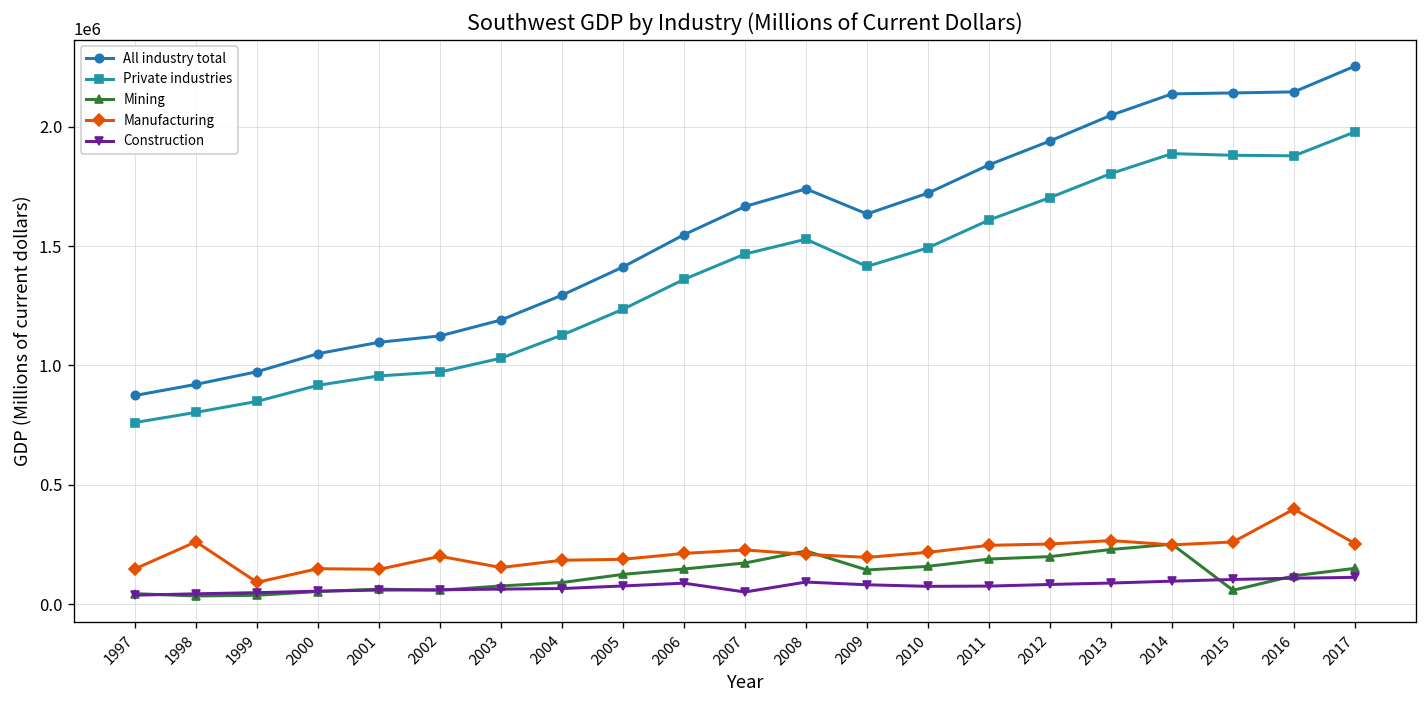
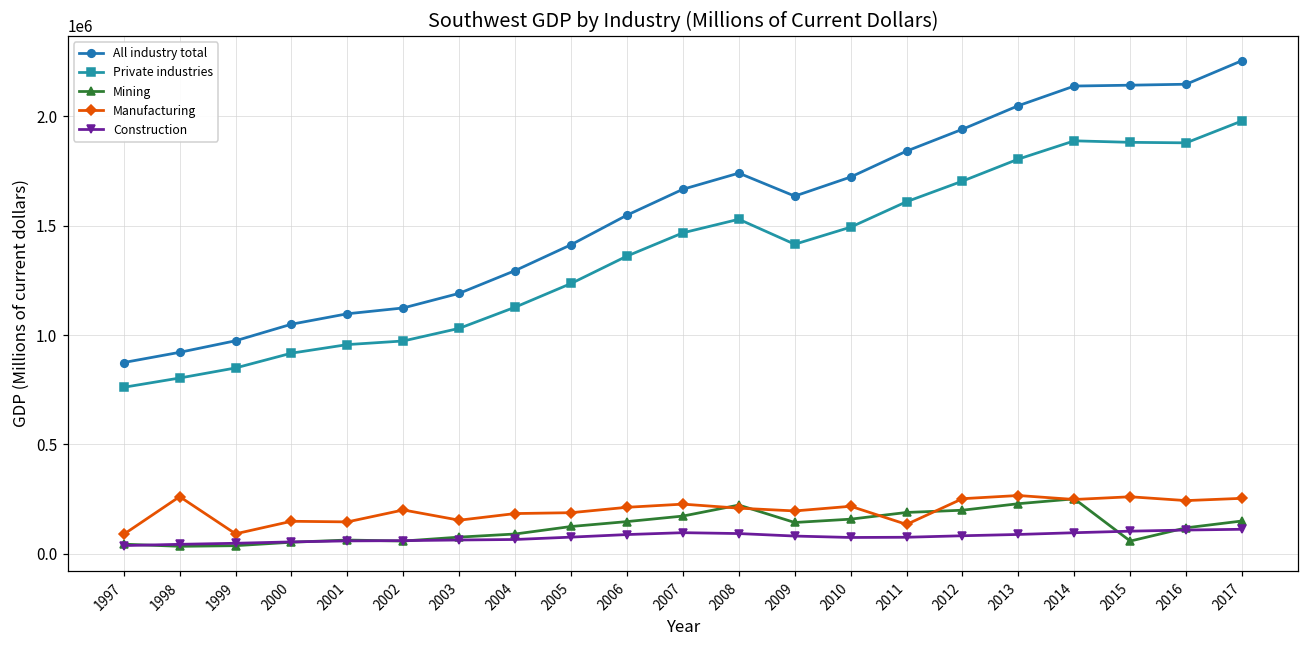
  {
    "Mining": {
      "2003": 80000,
      "2004": 90000,
      "2005": 120000,
      "2006": 150000,
      "2007": 170000,
      "2008": 220000,
      "2009": 140000,
      "2010": 160000,
      "2011": 190000,
      "2012": 200000,
      "2013": 230000,
      "2015": 60000,
      "2017": 150000
    },
    "Manufacturing": {
-     "1997": 150000,
+     "1997": 90000,
      "1998": 260000,
      "1999": 90000,
      "2000": 150000,
      "2001": 150000,
      "2002": 200000,
      "2003": 150000,
      "2004": 180000,
      "2005": 190000,
      "2006": 210000,
      "2007": 230000,
      "2008": 210000,
      "2009": 200000,
      "2010": 220000,
-     "2011": 250000,
+     "2011": 130000,
      "2012": 250000,
      "2013": 270000,
      "2015": 260000,
-     "2016": 400000,
+     "2016": 240000,
      "2017": 250000
    },
    "Construction": {
      "2003": 60000,
      "2004": 70000,
      "2005": 80000,
      "2006": 90000,
-     "2007": 50000,
+     "2007": 100000,
      "2008": 90000,
      "2009": 80000,
      "2010": 70000,
      "2011": 80000,
      "2012": 80000,
      "2013": 90000,
      "2014": 100000,
      "2015": 100000,
      "2017": 110000
    }
  }
